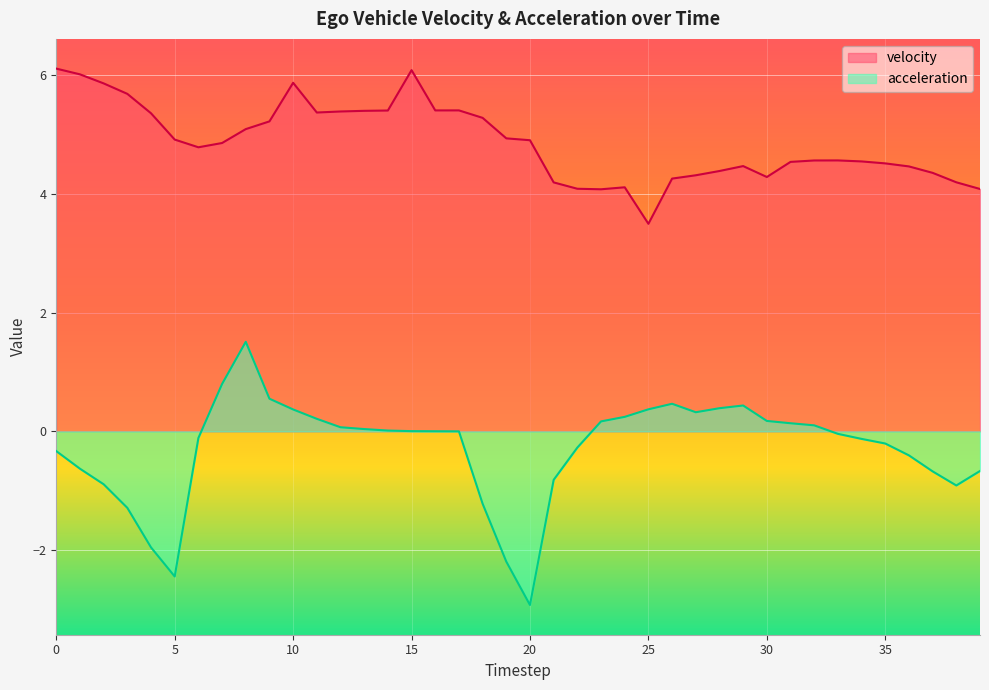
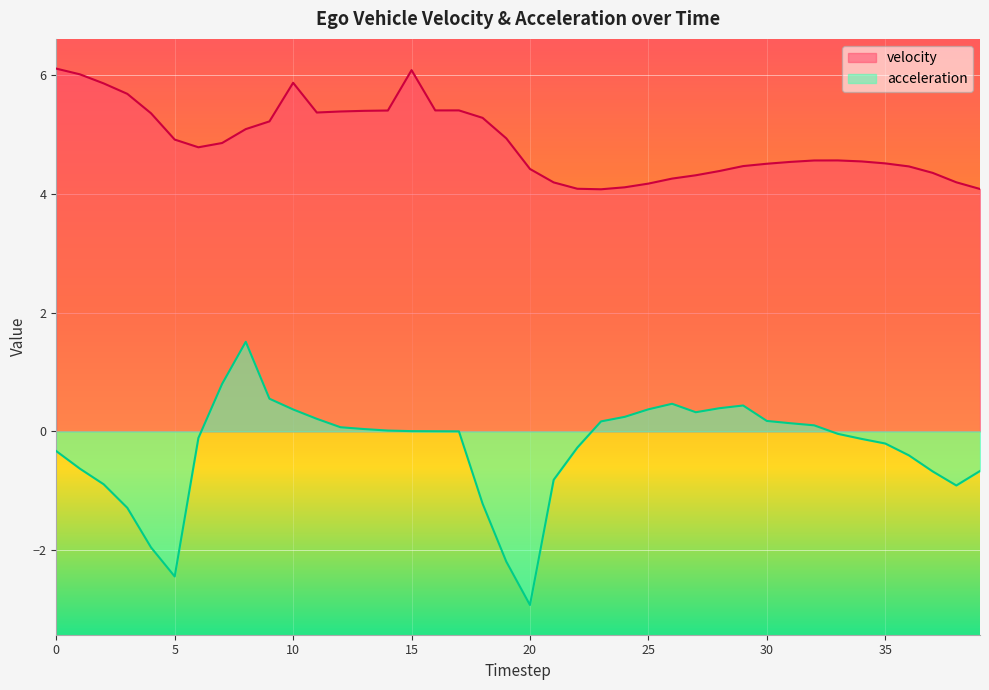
  {
    "velocity": {
      "0": 6.1,
      "5": 4.9,
      "10": 5.9,
      "15": 6.1,
-     "20": 4.9,
-     "25": 3.5,
-     "30": 4.3,
+     "20": 4.4,
+     "25": 4.2,
+     "30": 4.5,
      "35": 4.5
    }
  }
